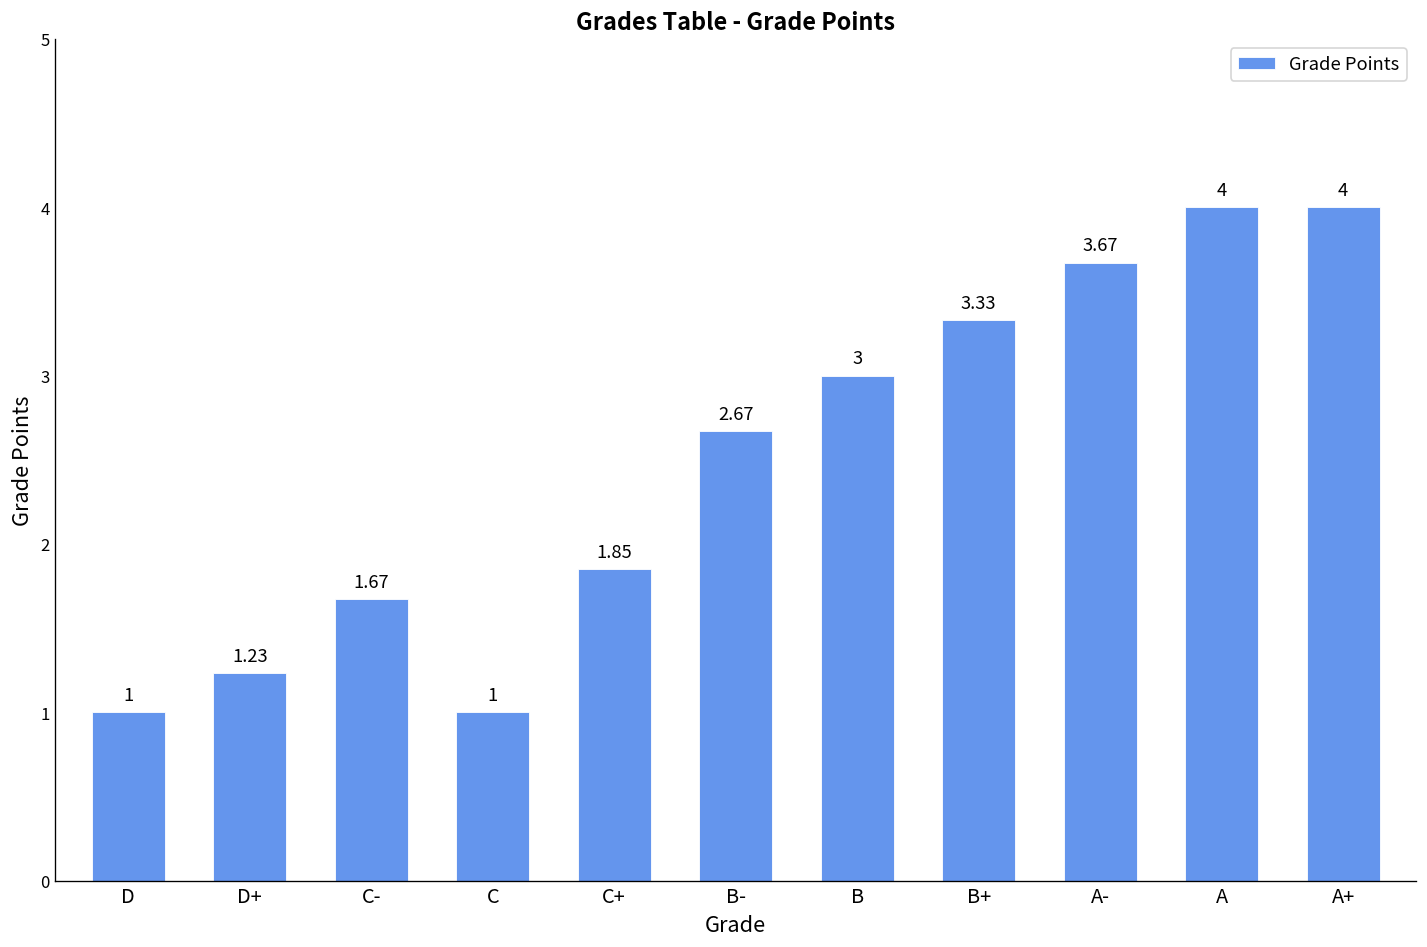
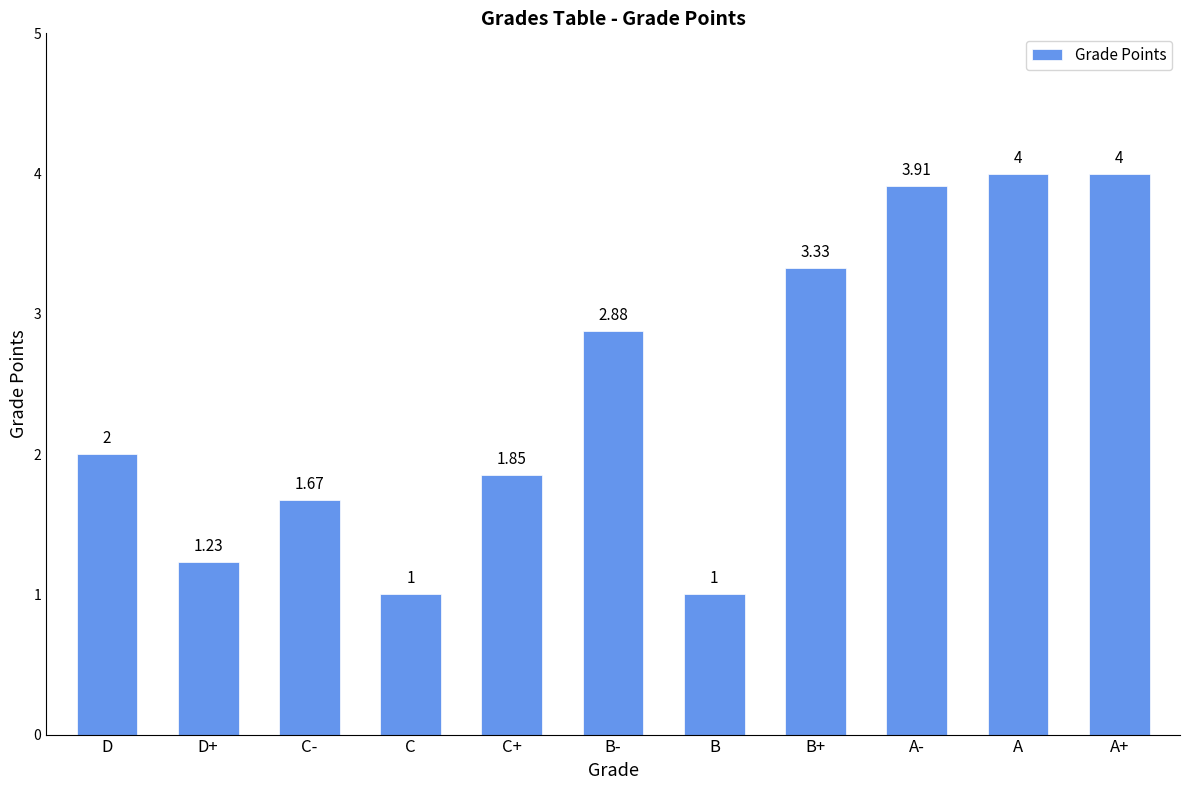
  {
-   "D": 1,
+   "D": 2,
    "D+": 1.23,
    "C-": 1.67,
    "C": 1,
    "C+": 1.85,
-   "B-": 2.67,
-   "B": 3,
+   "B-": 2.88,
+   "B": 1,
    "B+": 3.33,
-   "A-": 3.67,
+   "A-": 3.91,
    "A": 4,
    "A+": 4
  }
